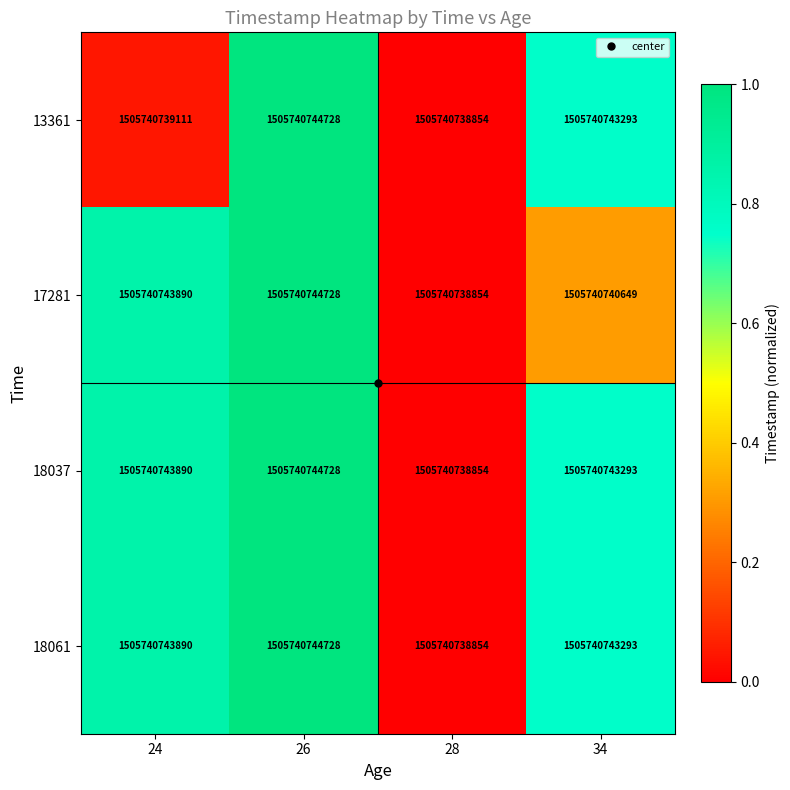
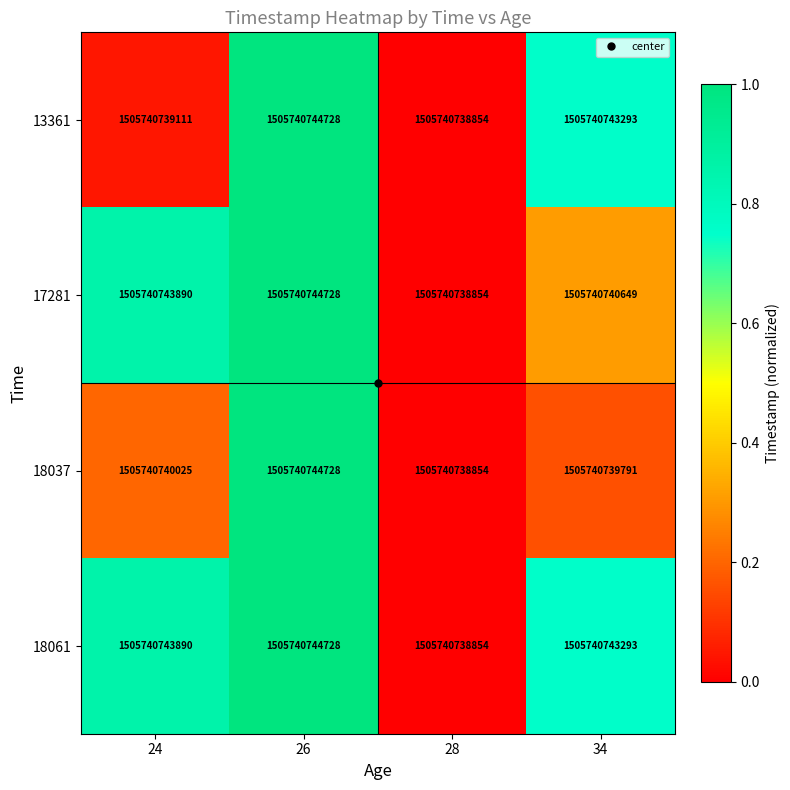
  {
    "13361": {
      "24": 1505740739111,
      "26": 1505740744728,
      "28": 1505740738854,
      "34": 1505740743293
    },
    "17281": {
      "24": 1505740743890,
      "26": 1505740744728,
      "28": 1505740738854,
      "34": 1505740740649
    },
    "18037": {
-     "24": 1505740743890,
+     "24": 1505740740025,
      "26": 1505740744728,
      "28": 1505740738854,
-     "34": 1505740743293
+     "34": 1505740739791
    },
    "18061": {
      "24": 1505740743890,
      "26": 1505740744728,
      "28": 1505740738854,
      "34": 1505740743293
    }
  }
